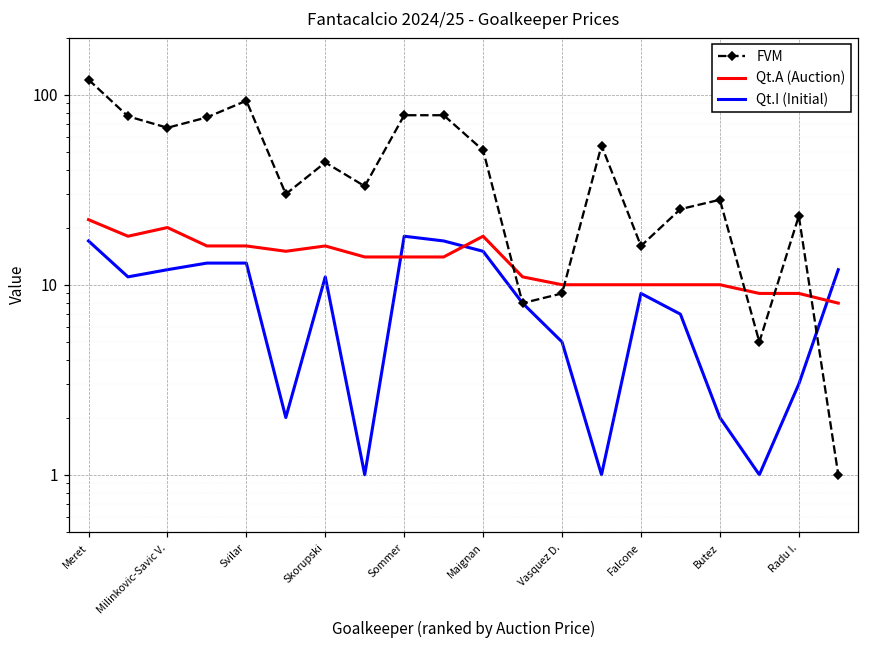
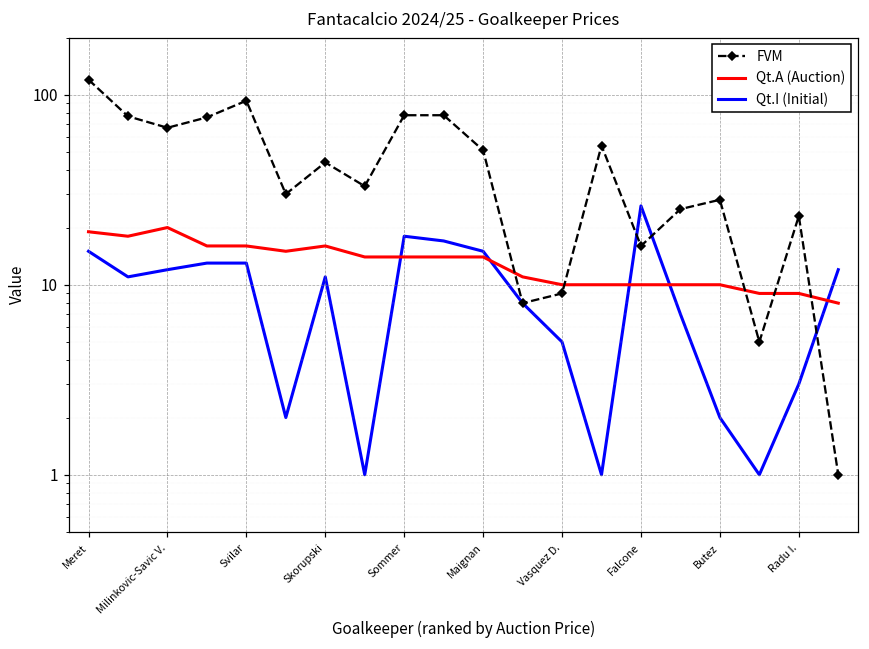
  {
    "FVM": {
      "Meret": 120,
      "Milinkovic-Savic V.": 67,
      "Svilar": 90,
      "Skorupski": 44,
      "Sommer": 80,
      "Maignan": 51,
      "Vasquez D.": 9,
      "Falcone": 16,
      "Butez": 28,
      "Radu I.": 23
    },
    "Qt.A (Auction)": {
-     "Meret": 22,
+     "Meret": 19,
      "Milinkovic-Savic V.": 20,
      "Svilar": 16,
      "Skorupski": 16,
      "Sommer": 14,
-     "Maignan": 18,
+     "Maignan": 14,
      "Vasquez D.": 10,
      "Falcone": 10,
      "Butez": 10,
      "Radu I.": 9
    },
    "Qt.I (Initial)": {
-     "Meret": 17,
+     "Meret": 15,
      "Milinkovic-Savic V.": 12,
      "Svilar": 13,
      "Skorupski": 11,
      "Sommer": 18,
      "Maignan": 15,
      "Vasquez D.": 5,
-     "Falcone": 9,
+     "Falcone": 26,
      "Butez": 2,
      "Radu I.": 3
    }
  }
